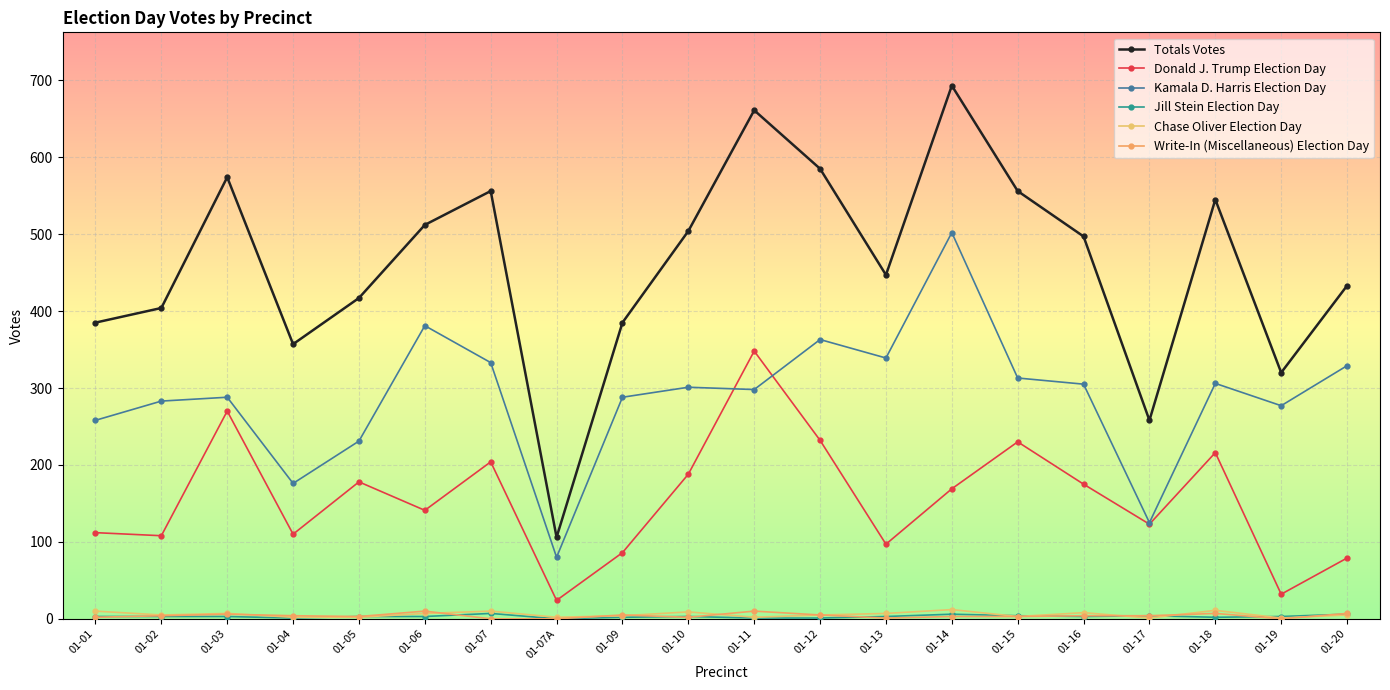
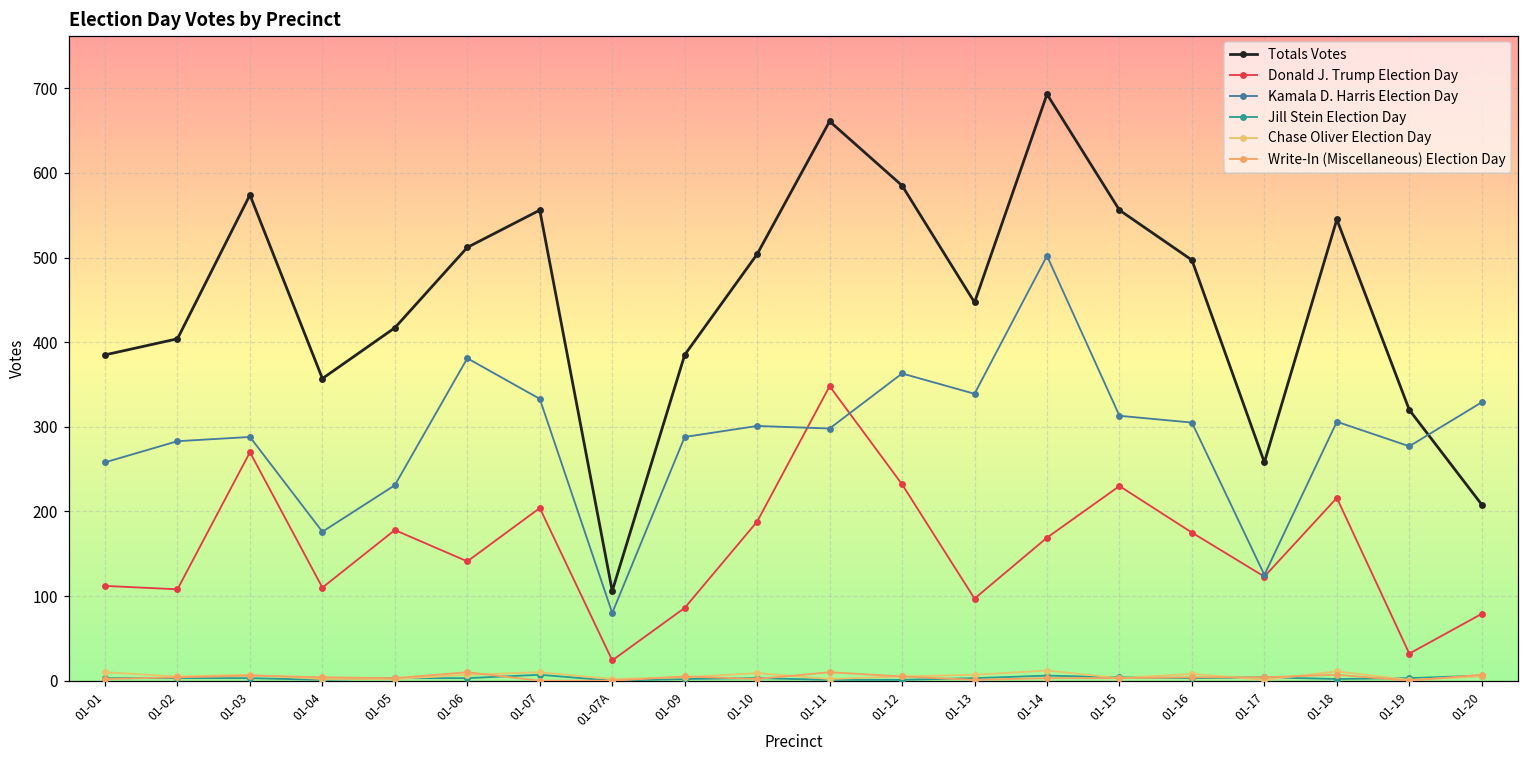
  {
    "Totals Votes": {
      "01-01": 390,
      "01-02": 400,
      "01-03": 570,
      "01-04": 360,
      "01-05": 420,
      "01-06": 510,
      "01-07": 560,
      "01-07A": 110,
      "01-09": 390,
      "01-10": 500,
      "01-11": 660,
      "01-12": 590,
      "01-13": 450,
      "01-14": 690,
      "01-15": 560,
      "01-16": 500,
      "01-17": 260,
      "01-18": 550,
      "01-19": 320,
-     "01-20": 430
+     "01-20": 210
    },
    "Donald J. Trump Election Day": {
      "01-01": 110,
      "01-02": 110,
      "01-03": 270,
      "01-04": 110,
      "01-05": 180,
      "01-06": 140,
      "01-07": 200,
      "01-07A": 20,
      "01-09": 90,
      "01-10": 190,
      "01-11": 350,
      "01-12": 230,
      "01-13": 100,
      "01-14": 170,
      "01-15": 230,
      "01-16": 180,
      "01-18": 220,
      "01-19": 30,
      "01-20": 80
    }
  }
